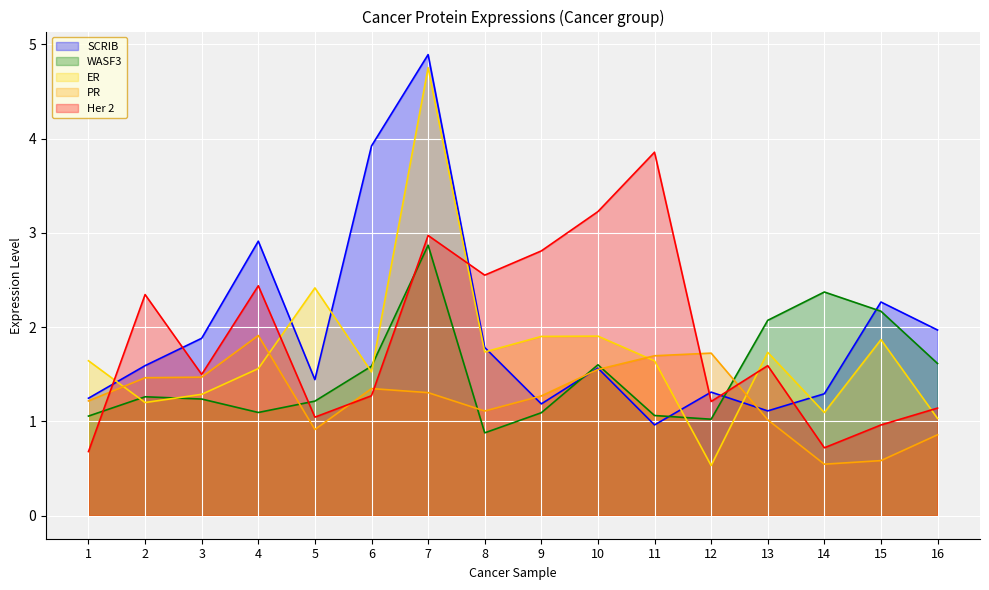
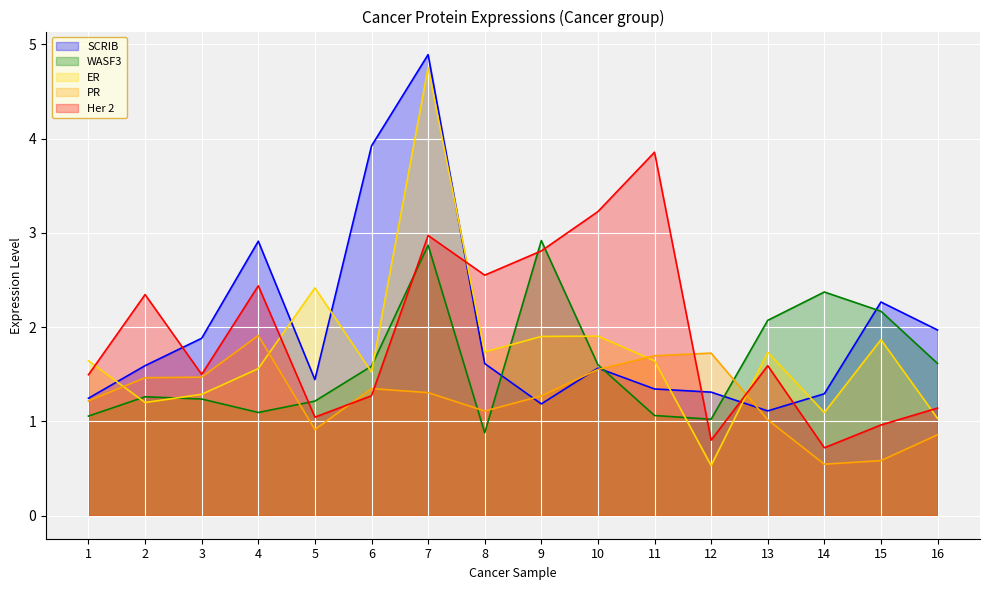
  {
    "SCRIB": {
      "1": 1.2,
      "2": 1.6,
      "3": 1.9,
      "4": 2.9,
      "5": 1.4,
      "6": 3.9,
      "7": 4.9,
-     "8": 1.8,
+     "8": 1.6,
      "9": 1.2,
-     "11": 1.0,
+     "11": 1.3,
      "12": 1.3,
      "13": 1.1,
      "14": 1.3,
      "15": 2.3,
      "16": 2.0
    },
    "WASF3": {
      "1": 1.1,
      "2": 1.3,
      "3": 1.2,
      "4": 1.1,
      "5": 1.2,
      "6": 1.6,
      "7": 2.9,
      "8": 0.9,
-     "9": 1.1,
+     "9": 2.9,
      "10": 1.6,
      "11": 1.1,
      "12": 1.0,
      "13": 2.1,
      "14": 2.4,
      "15": 2.2,
      "16": 1.6
    },
    "Her 2": {
-     "1": 0.7,
+     "1": 1.5,
      "2": 2.3,
      "3": 1.5,
      "4": 2.4,
      "5": 1.0,
      "6": 1.3,
      "7": 3.0,
      "8": 2.6,
      "9": 2.8,
      "10": 3.2,
      "11": 3.9,
-     "12": 1.2,
+     "12": 0.8,
      "13": 1.6,
      "14": 0.7,
      "15": 1.0,
      "16": 1.1
    }
  }
